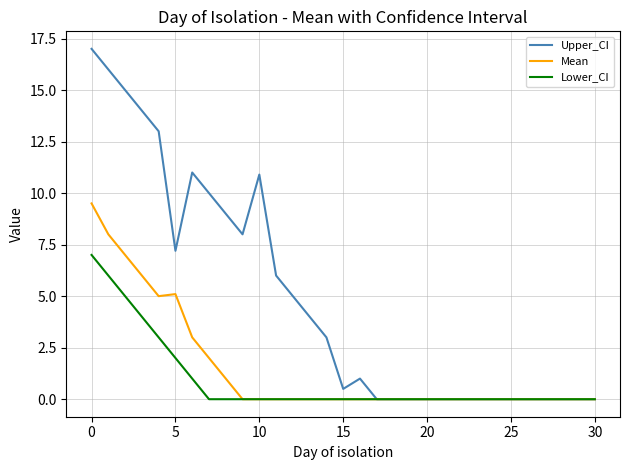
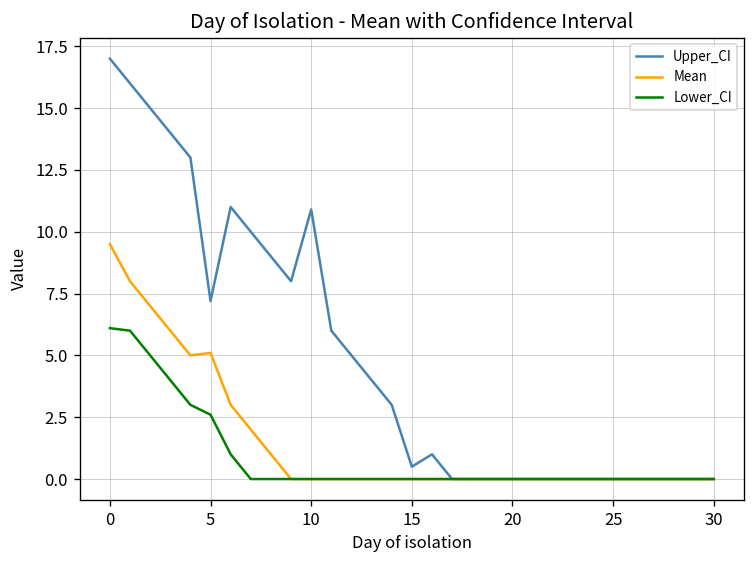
  {
    "Upper_CI": {
      "0": 17.0,
      "5": 7.2,
      "10": 10.9,
      "15": 0.5
    },
    "Mean": {
      "0": 9.5,
      "5": 5.1
    },
    "Lower_CI": {
-     "0": 7.0,
-     "5": 2.0
+     "0": 6.1,
+     "5": 2.6
    }
  }
